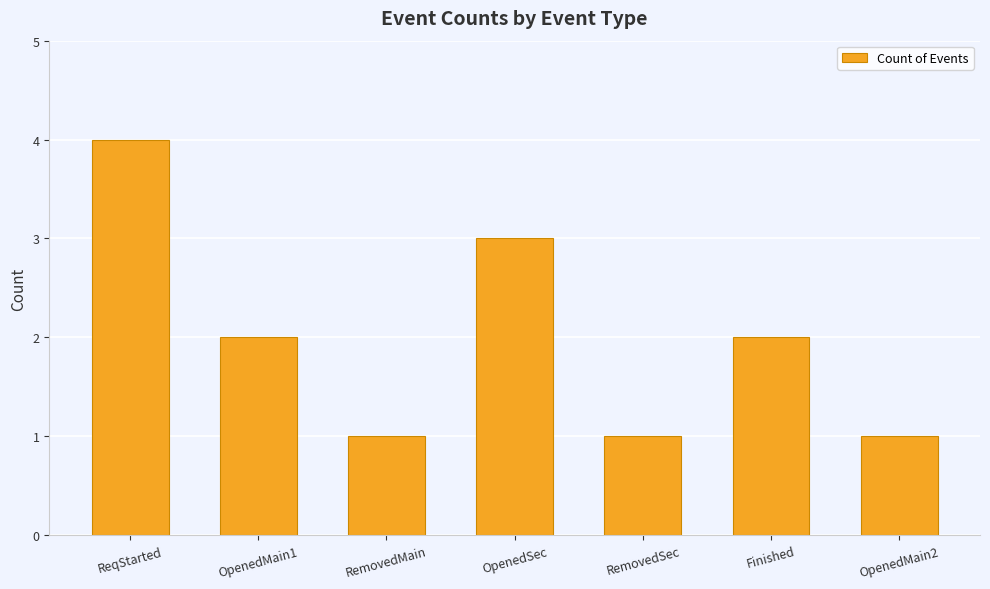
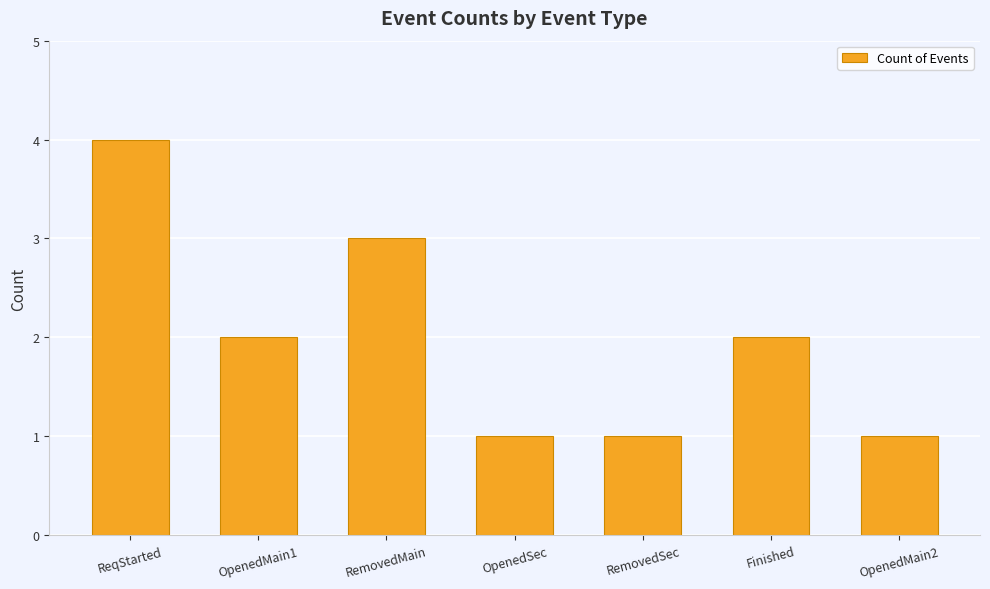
  {
    "ReqStarted": 4,
    "OpenedMain1": 2,
-   "RemovedMain": 1,
-   "OpenedSec": 3,
+   "RemovedMain": 3,
+   "OpenedSec": 1,
    "RemovedSec": 1,
    "Finished": 2,
    "OpenedMain2": 1
  }
